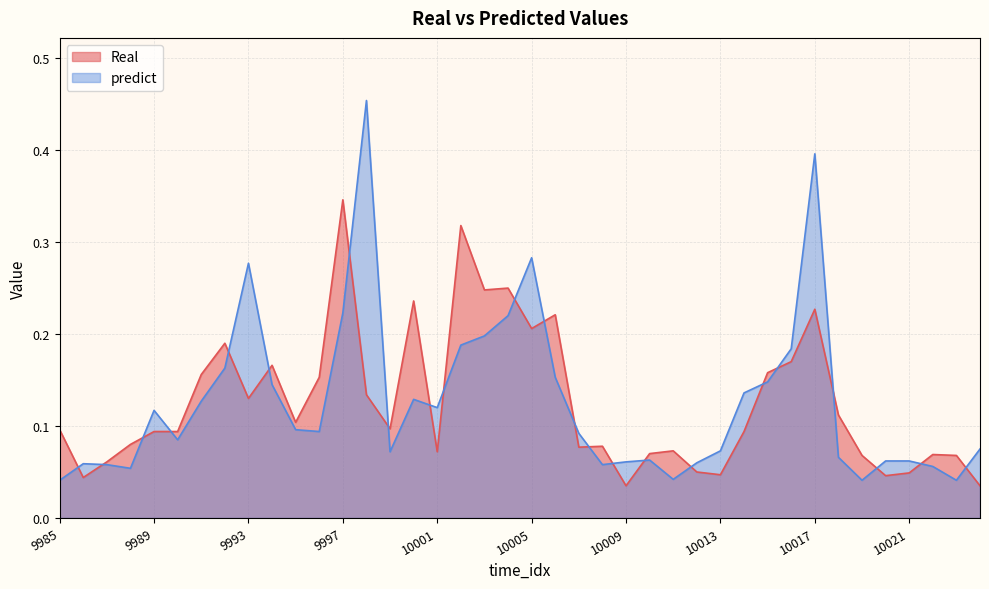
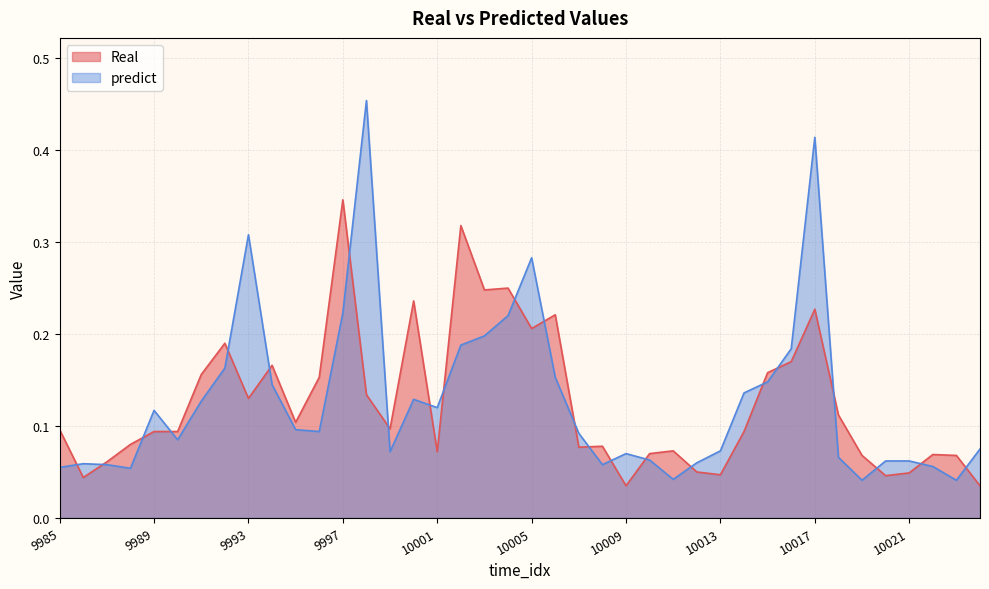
  {
    "Real": {
      "9985": 0.10,
      "9989": 0.09,
      "9993": 0.13,
      "9997": 0.35,
      "10001": 0.07,
      "10005": 0.21,
      "10009": 0.04,
      "10013": 0.05,
      "10017": 0.23,
      "10021": 0.05
    },
    "predict": {
-     "9985": 0.04,
+     "9985": 0.06,
      "9989": 0.12,
-     "9993": 0.28,
+     "9993": 0.31,
      "9997": 0.22,
      "10001": 0.12,
      "10005": 0.28,
-     "10009": 0.06,
+     "10009": 0.07,
      "10013": 0.07,
-     "10017": 0.40,
+     "10017": 0.41,
      "10021": 0.06
    }
  }
